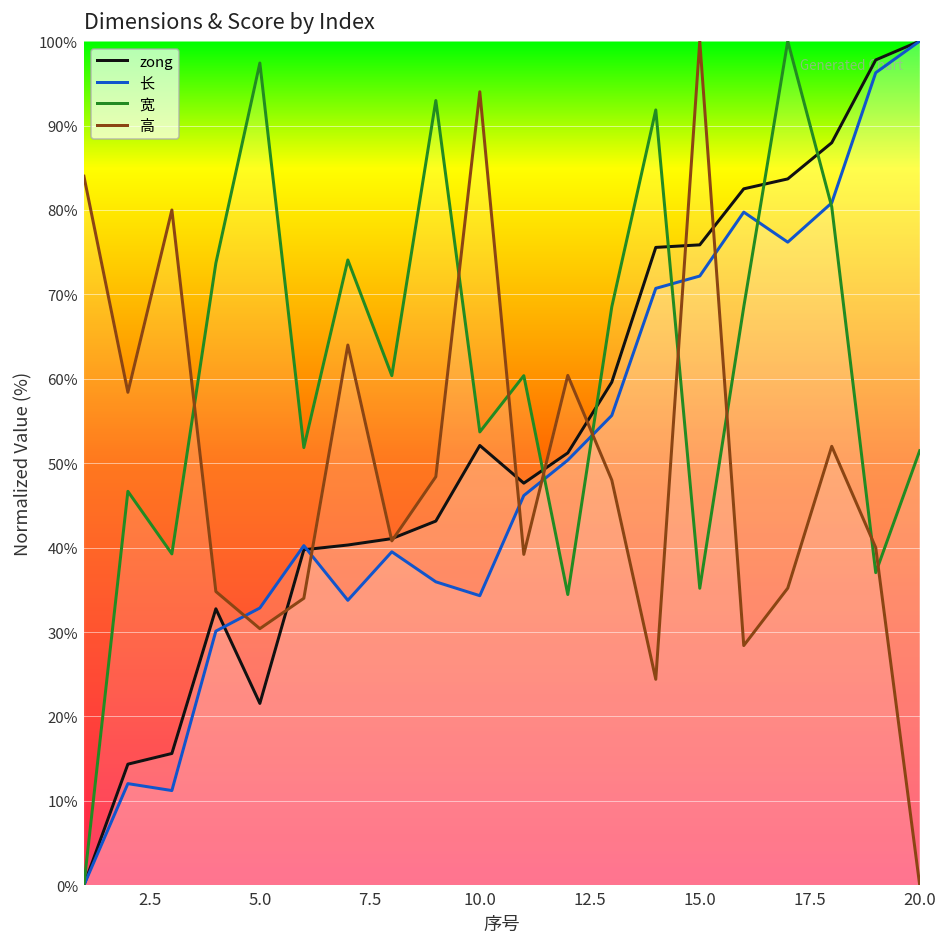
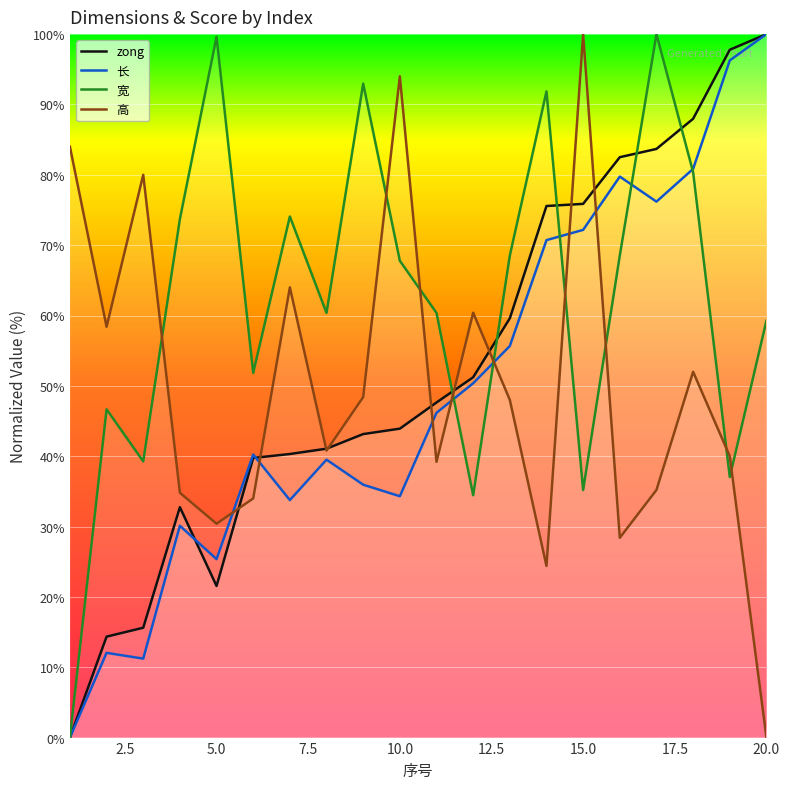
  {
    "zong": {
      "5.0": "22%",
-     "10.0": "52%",
+     "10.0": "44%",
      "15.0": "76%"
    },
    "长": {
-     "5.0": "33%",
+     "5.0": "25%",
      "10.0": "34%",
      "15.0": "72%"
    },
    "宽": {
-     "5.0": "97%",
-     "10.0": "54%",
+     "5.0": "100%",
+     "10.0": "68%",
      "15.0": "35%",
-     "20.0": "51%"
+     "20.0": "59%"
    },
    "高": {
      "5.0": "30%",
      "10.0": "94%",
      "15.0": "100%",
      "20.0": "0%"
    }
  }
